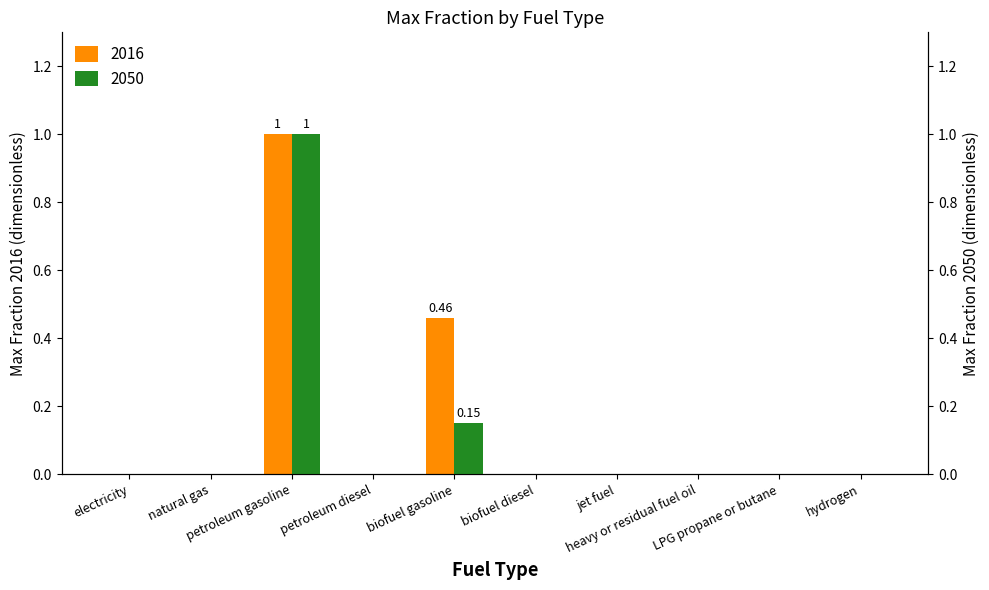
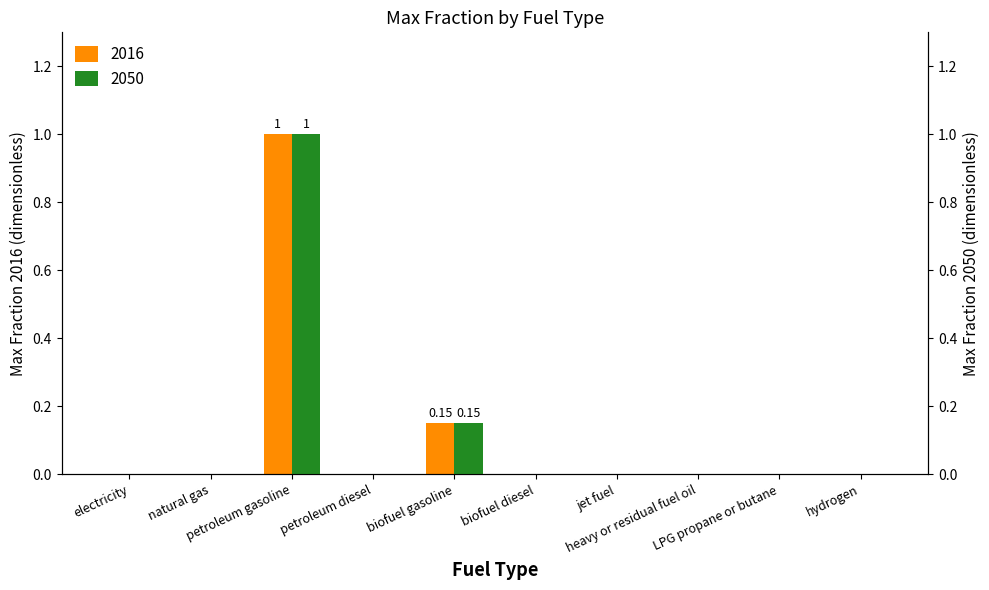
  {
    "2016": {
      "petroleum gasoline": 1,
-     "biofuel gasoline": 0.46
+     "biofuel gasoline": 0.15
    },
    "2050": {
      "petroleum gasoline": 1,
      "biofuel gasoline": 0.15
    }
  }
